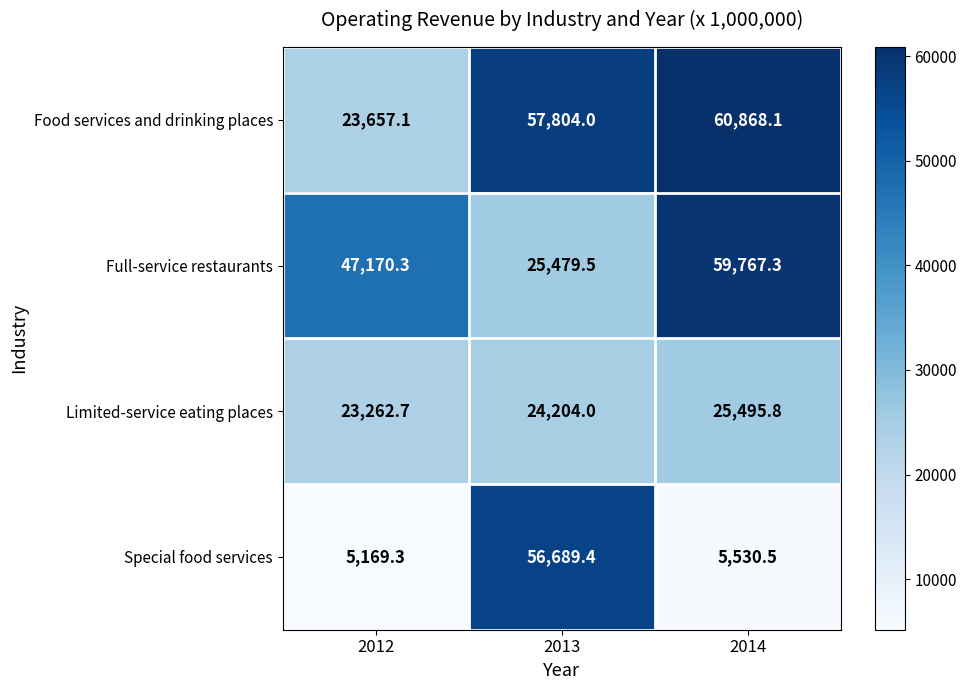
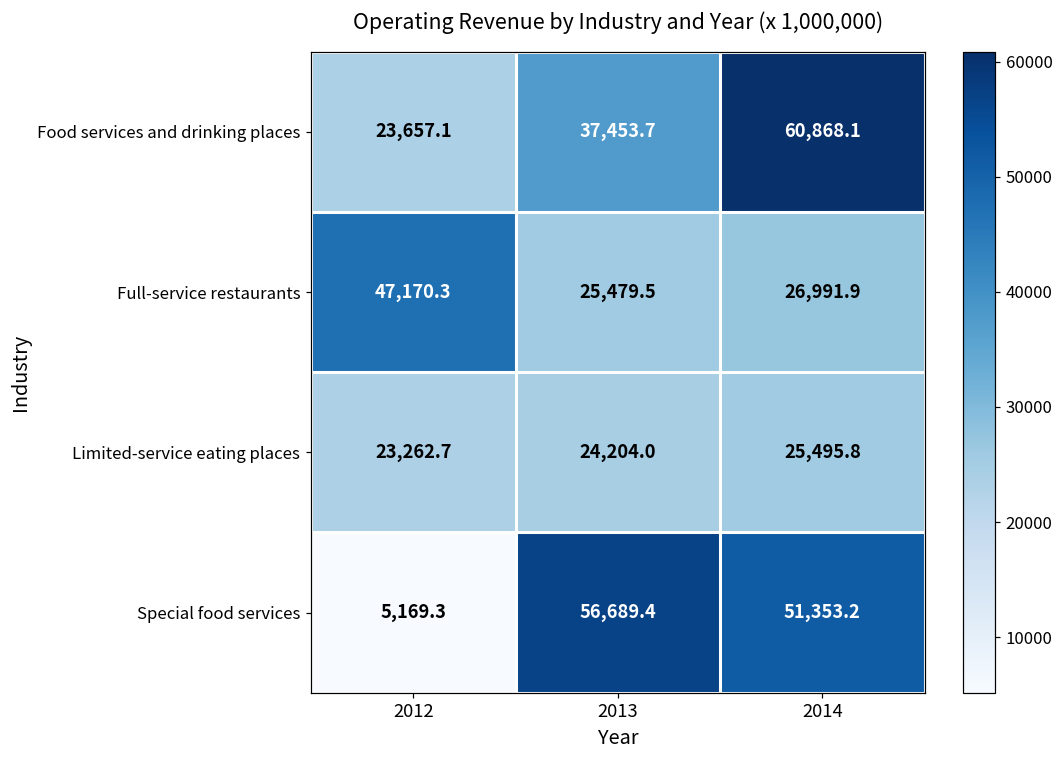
  {
    "Food services and drinking places": {
      "2012": "23,657.1",
-     "2013": "57,804.0",
+     "2013": "37,453.7",
      "2014": "60,868.1"
    },
    "Full-service restaurants": {
      "2012": "47,170.3",
      "2013": "25,479.5",
-     "2014": "59,767.3"
+     "2014": "26,991.9"
    },
    "Limited-service eating places": {
      "2012": "23,262.7",
      "2013": "24,204.0",
      "2014": "25,495.8"
    },
    "Special food services": {
      "2012": "5,169.3",
      "2013": "56,689.4",
-     "2014": "5,530.5"
+     "2014": "51,353.2"
    }
  }
